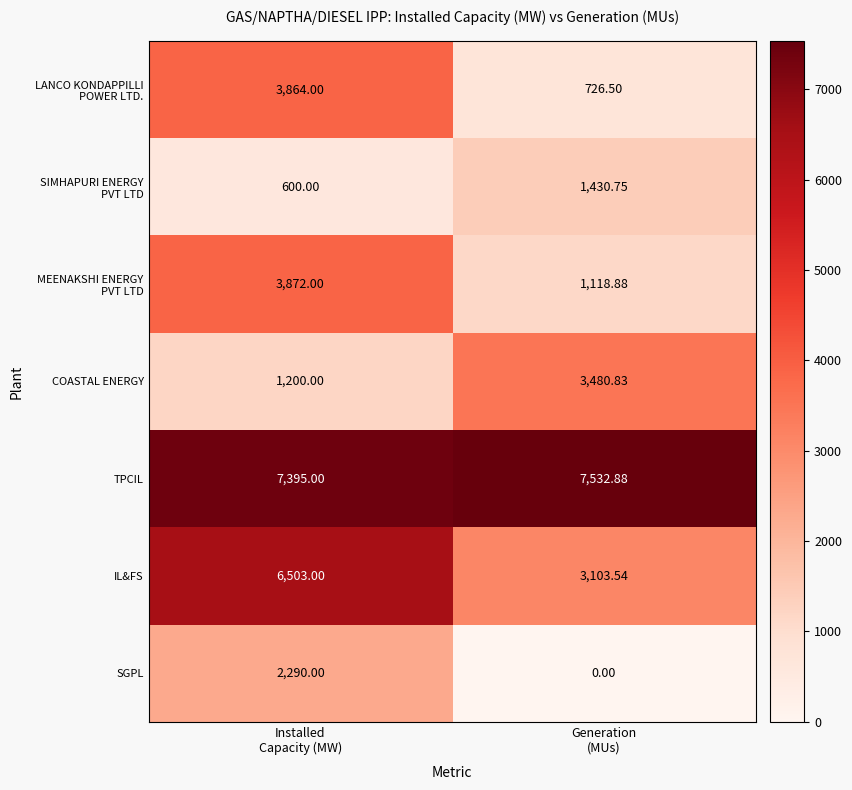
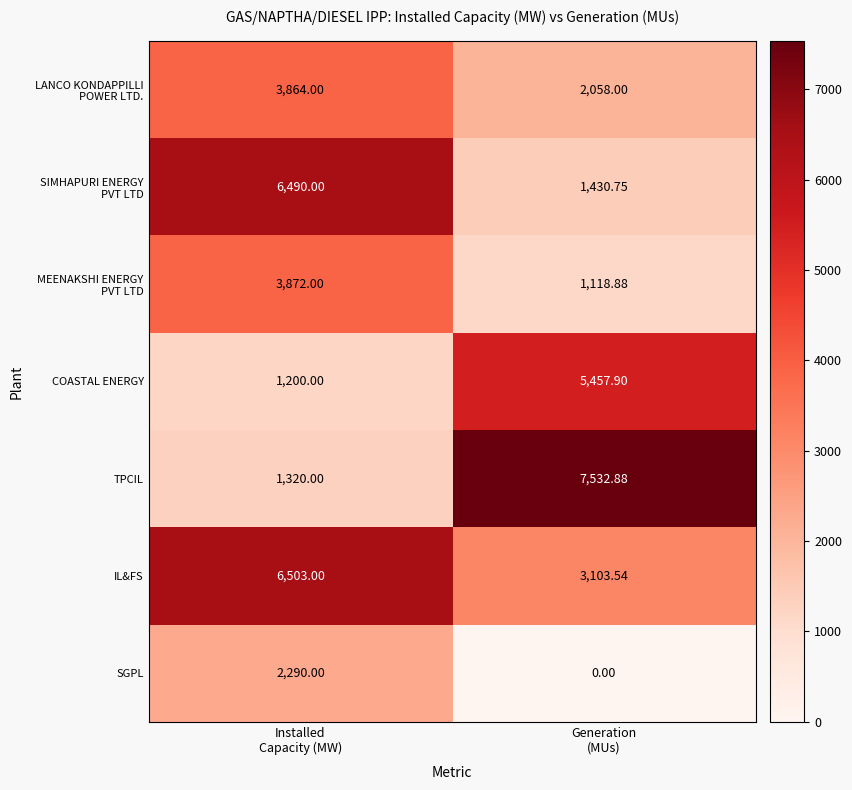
  {
    "LANCO KONDAPPILLI POWER LTD.": {
      "Installed Capacity (MW)": "3,864.00",
-     "Generation (MUs)": "726.50"
+     "Generation (MUs)": "2,058.00"
    },
    "SIMHAPURI ENERGY PVT LTD": {
-     "Installed Capacity (MW)": "600.00",
+     "Installed Capacity (MW)": "6,490.00",
      "Generation (MUs)": "1,430.75"
    },
    "MEENAKSHI ENERGY PVT LTD": {
      "Installed Capacity (MW)": "3,872.00",
      "Generation (MUs)": "1,118.88"
    },
    "COASTAL ENERGY": {
      "Installed Capacity (MW)": "1,200.00",
-     "Generation (MUs)": "3,480.83"
+     "Generation (MUs)": "5,457.90"
    },
    "TPCIL": {
-     "Installed Capacity (MW)": "7,395.00",
+     "Installed Capacity (MW)": "1,320.00",
      "Generation (MUs)": "7,532.88"
    },
    "IL&FS": {
      "Installed Capacity (MW)": "6,503.00",
      "Generation (MUs)": "3,103.54"
    },
    "SGPL": {
      "Installed Capacity (MW)": "2,290.00",
      "Generation (MUs)": "0.00"
    }
  }
